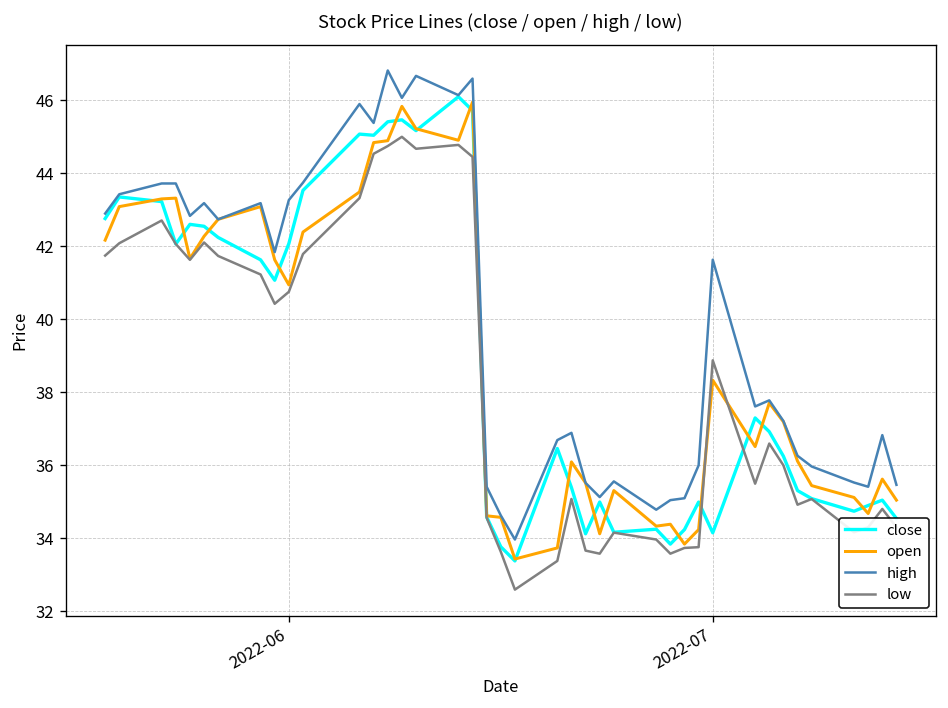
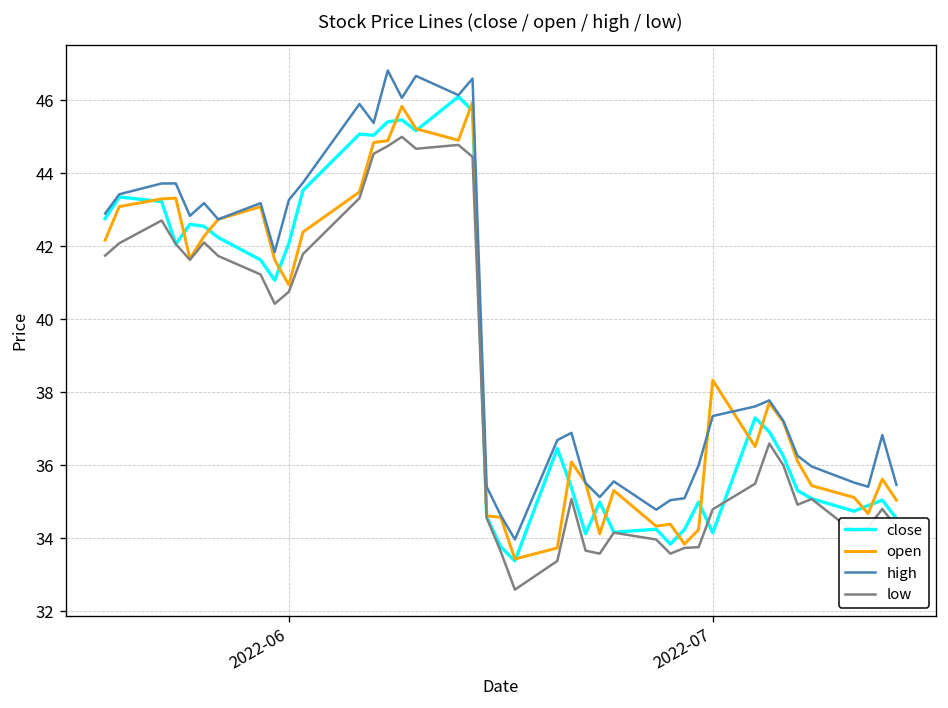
  {
    "close": {
      "2022-06": 42.1,
      "2022-07": 34.1
    },
    "open": {
      "2022-06": 40.9,
      "2022-07": 38.3
    },
    "high": {
      "2022-06": 43.3,
-     "2022-07": 41.6
+     "2022-07": 37.3
    },
    "low": {
      "2022-06": 40.8,
-     "2022-07": 38.9
+     "2022-07": 34.8
    }
  }
